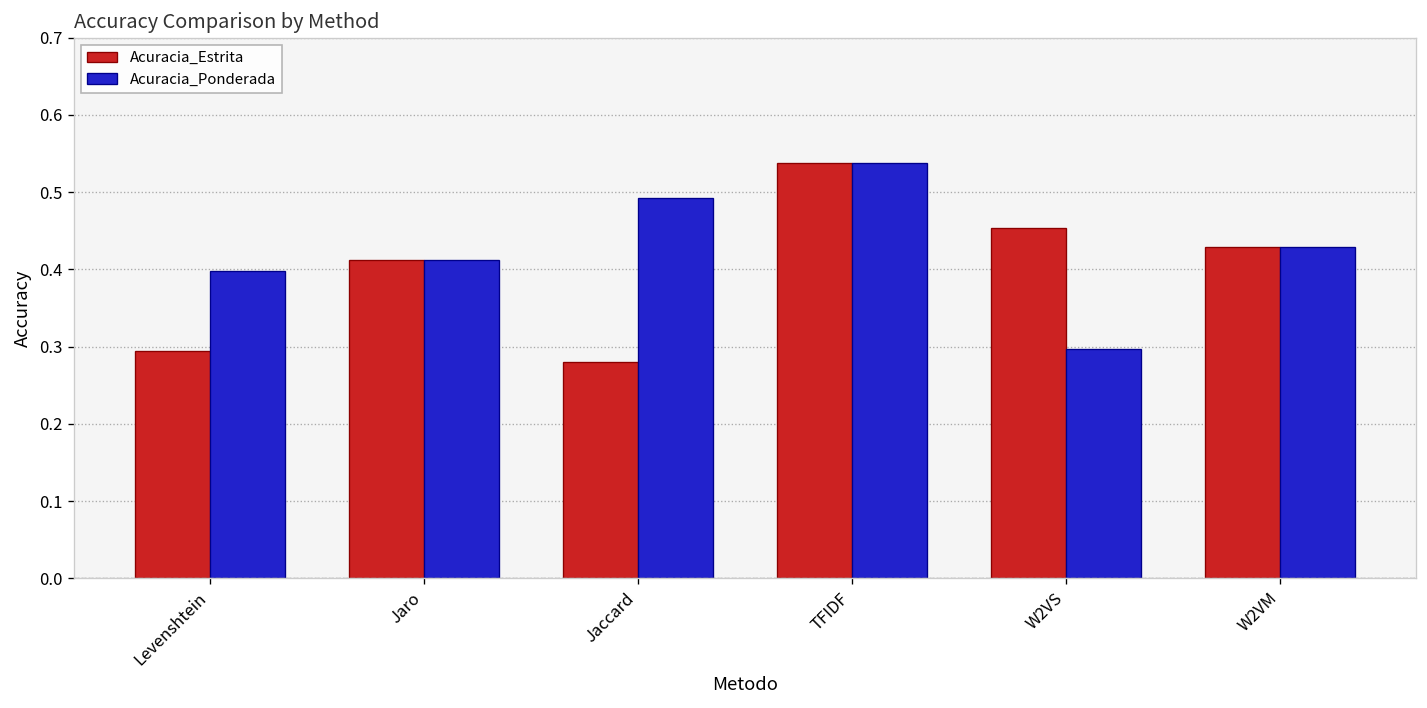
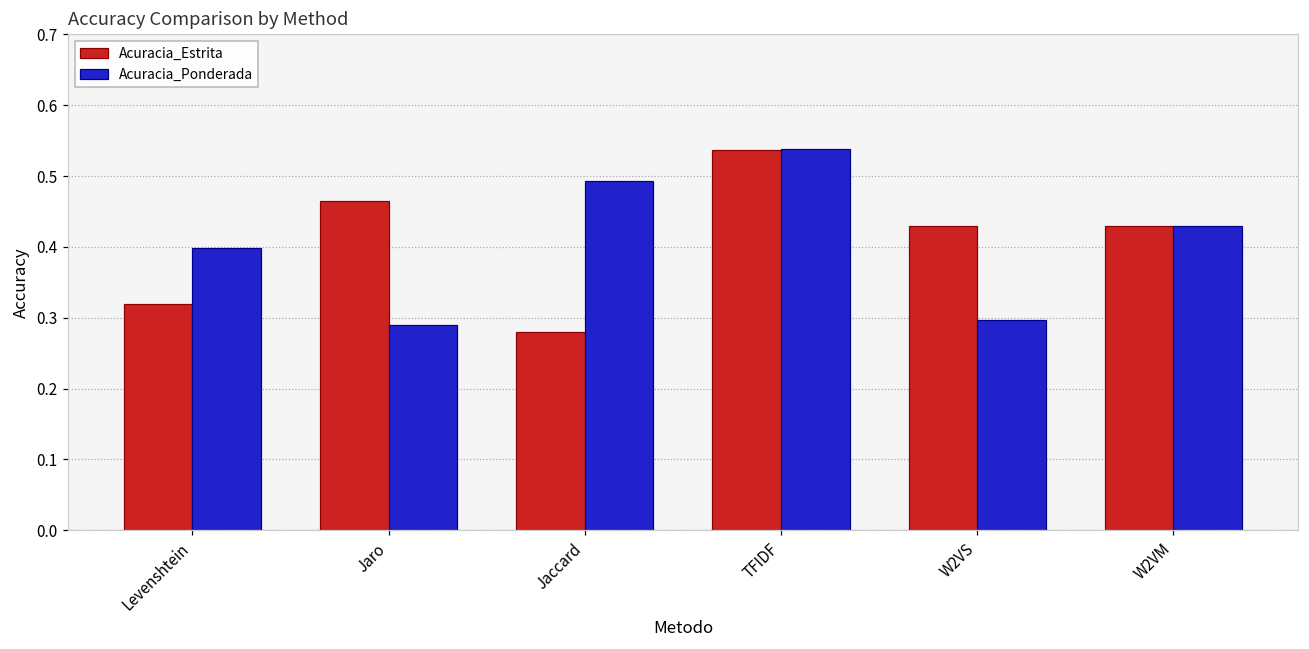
  {
    "Acuracia_Estrita": {
-     "Levenshtein": 0.29,
-     "Jaro": 0.41,
+     "Levenshtein": 0.32,
+     "Jaro": 0.46,
      "Jaccard": 0.28,
      "TFIDF": 0.54,
-     "W2VS": 0.45,
+     "W2VS": 0.43,
      "W2VM": 0.43
    },
    "Acuracia_Ponderada": {
      "Levenshtein": 0.40,
-     "Jaro": 0.41,
+     "Jaro": 0.29,
      "Jaccard": 0.49,
      "TFIDF": 0.54,
      "W2VS": 0.30,
      "W2VM": 0.43
    }
  }
